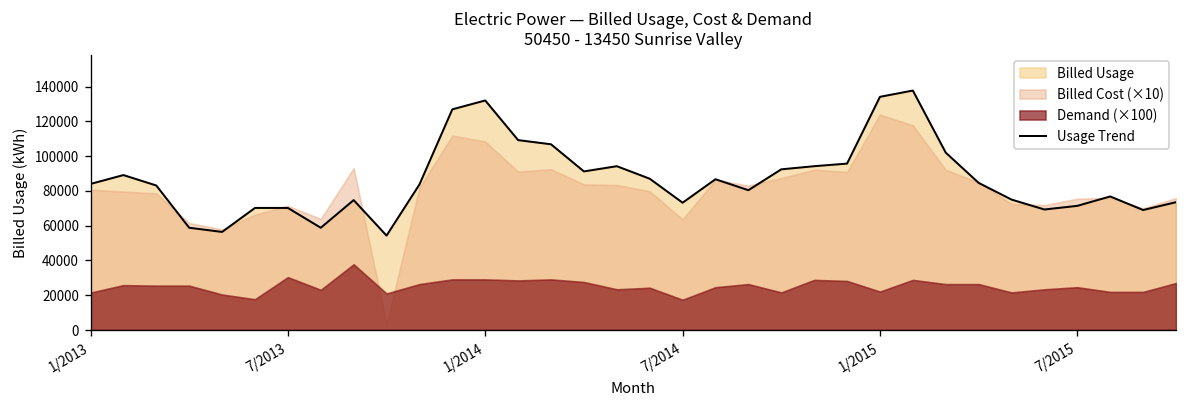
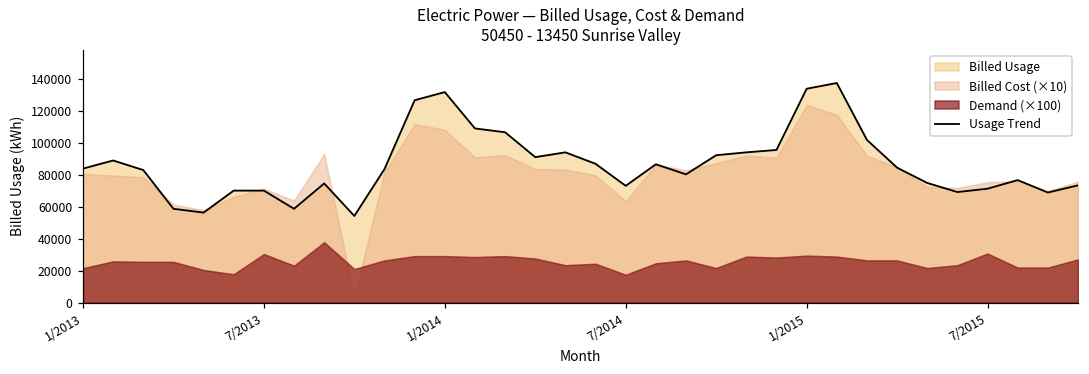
  {
    "Demand (×100)": {
      "1/2013": 22000,
      "7/2013": 30000,
      "1/2014": 29000,
      "7/2014": 17000,
-     "1/2015": 22000,
-     "7/2015": 25000
+     "1/2015": 29000,
+     "7/2015": 31000
    }
  }
